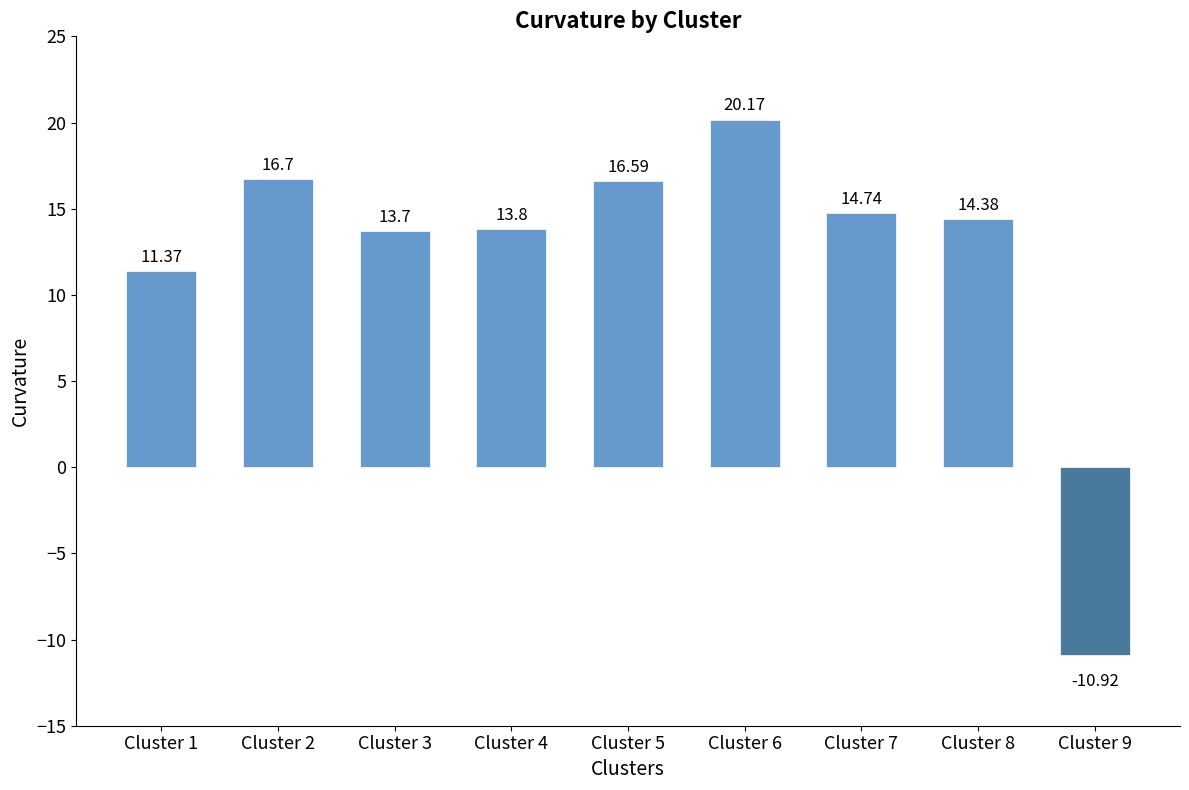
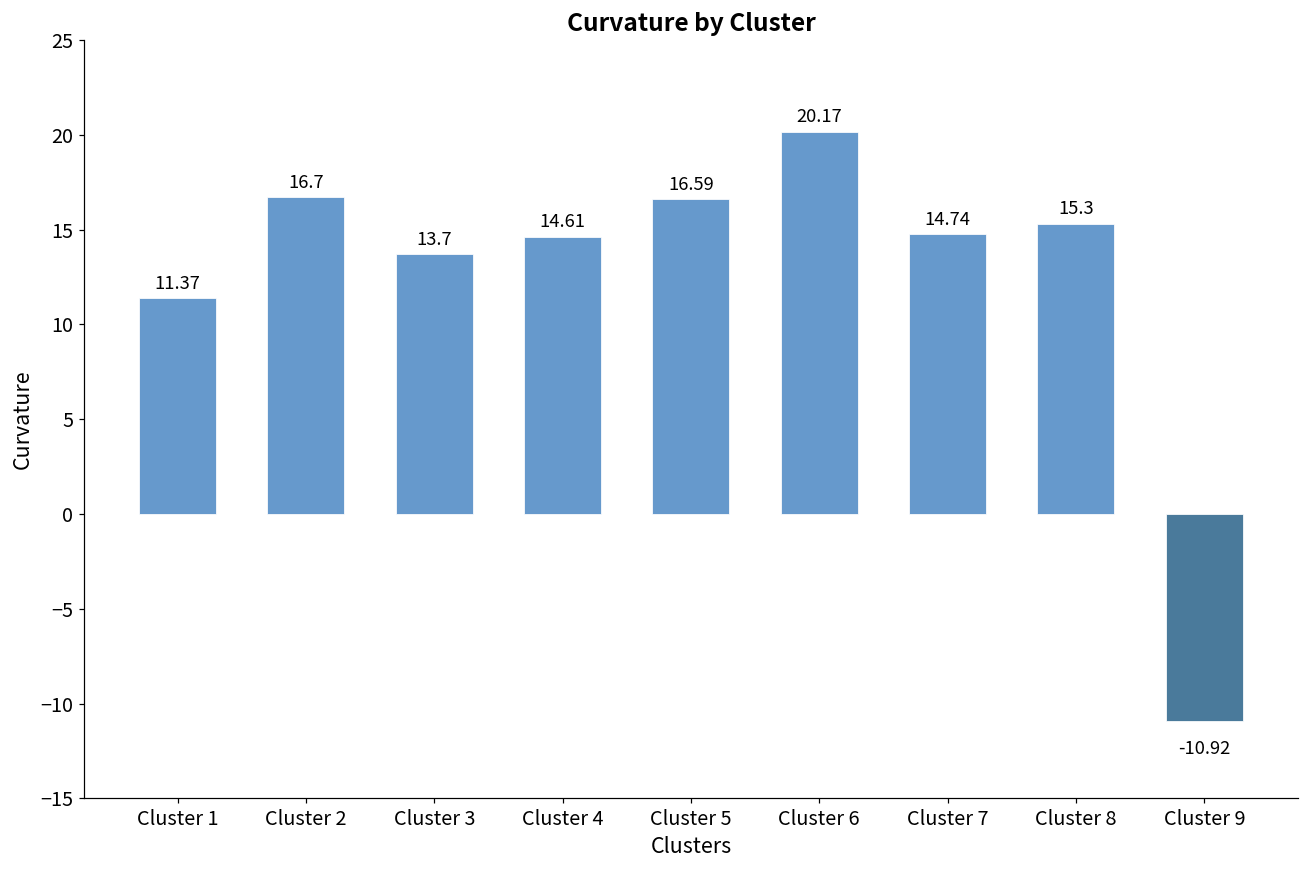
  {
    "Cluster 1": 11.37,
    "Cluster 2": 16.7,
    "Cluster 3": 13.7,
-   "Cluster 4": 13.8,
+   "Cluster 4": 14.61,
    "Cluster 5": 16.59,
    "Cluster 6": 20.17,
    "Cluster 7": 14.74,
-   "Cluster 8": 14.38,
+   "Cluster 8": 15.3,
    "Cluster 9": -10.92
  }
